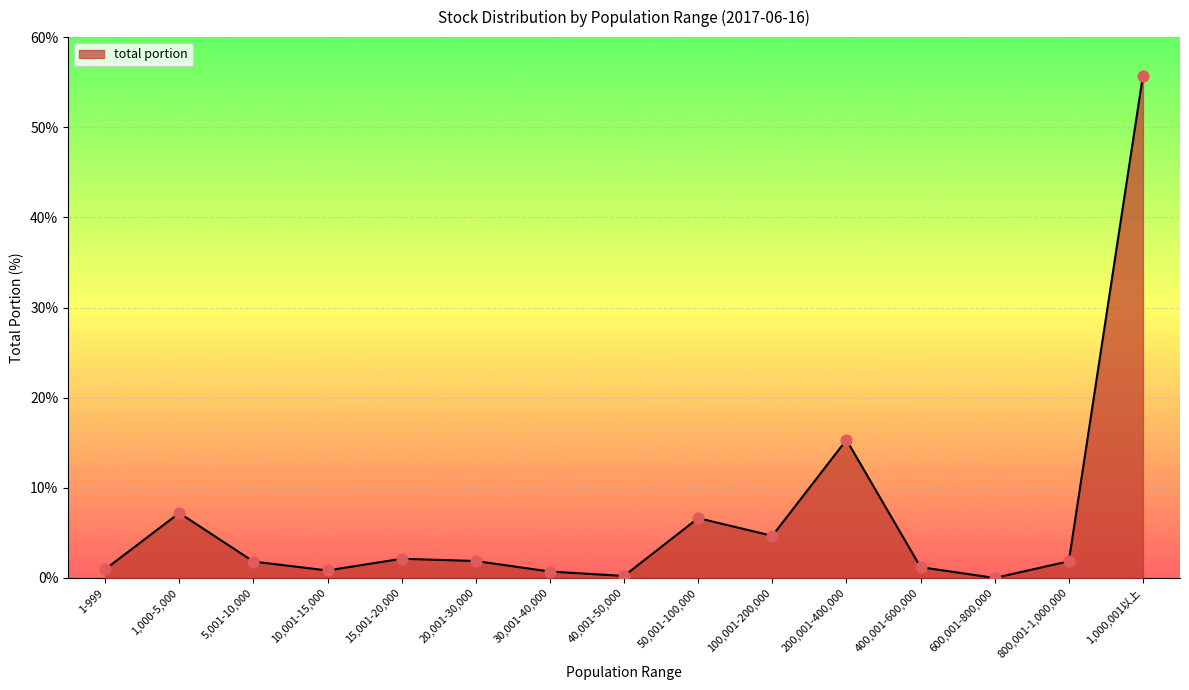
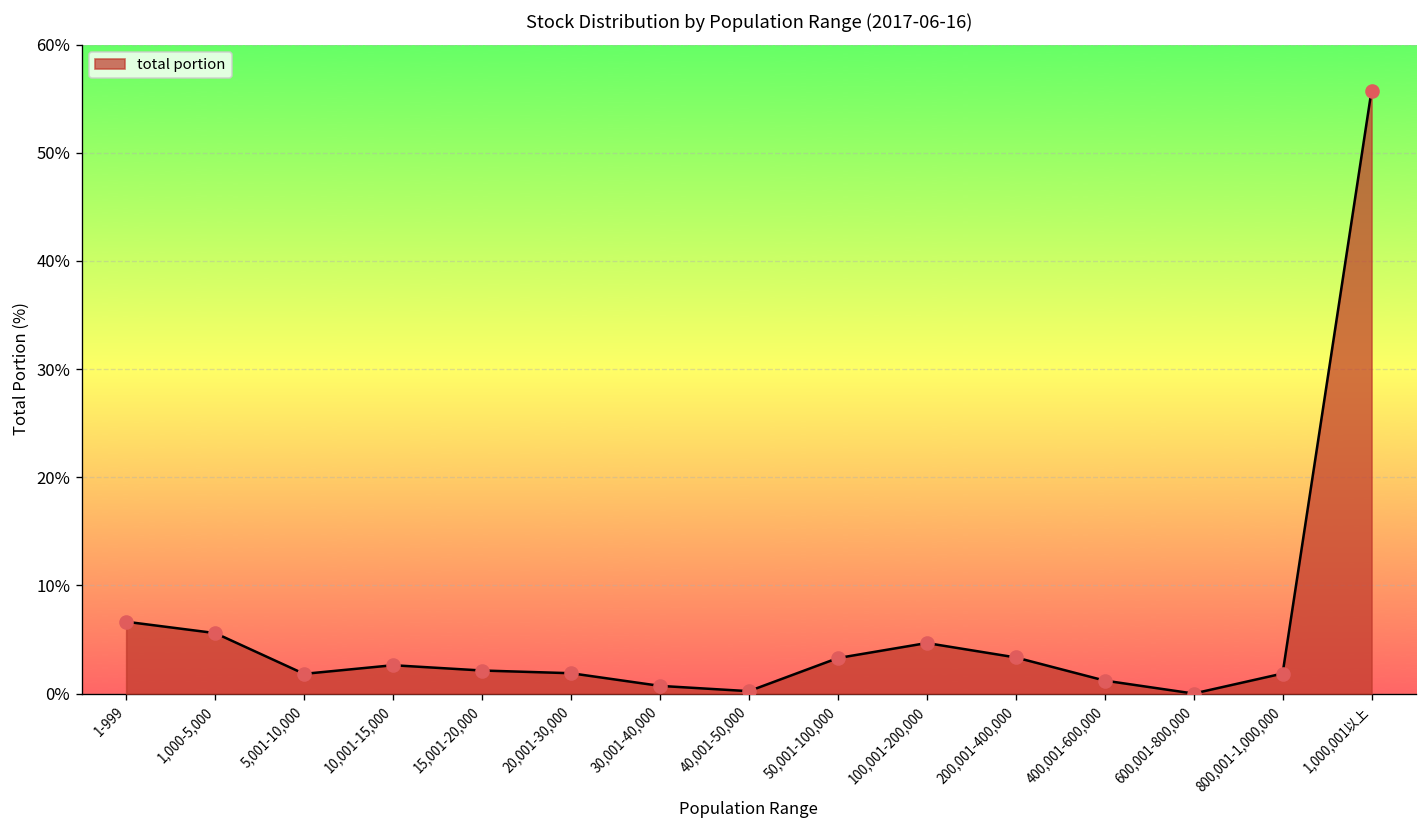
  {
-   "1-999": "1%",
-   "1,000-5,000": "7%",
+   "1-999": "7%",
+   "1,000-5,000": "6%",
    "5,001-10,000": "2%",
-   "10,001-15,000": "1%",
+   "10,001-15,000": "3%",
    "15,001-20,000": "2%",
    "20,001-30,000": "2%",
    "30,001-40,000": "1%",
    "40,001-50,000": "0%",
-   "50,001-100,000": "7%",
+   "50,001-100,000": "3%",
    "100,001-200,000": "5%",
-   "200,001-400,000": "15%",
+   "200,001-400,000": "3%",
    "400,001-600,000": "1%",
    "600,001-800,000": "0%",
    "800,001-1,000,000": "2%",
    "1,000,001以上": "56%"
  }
